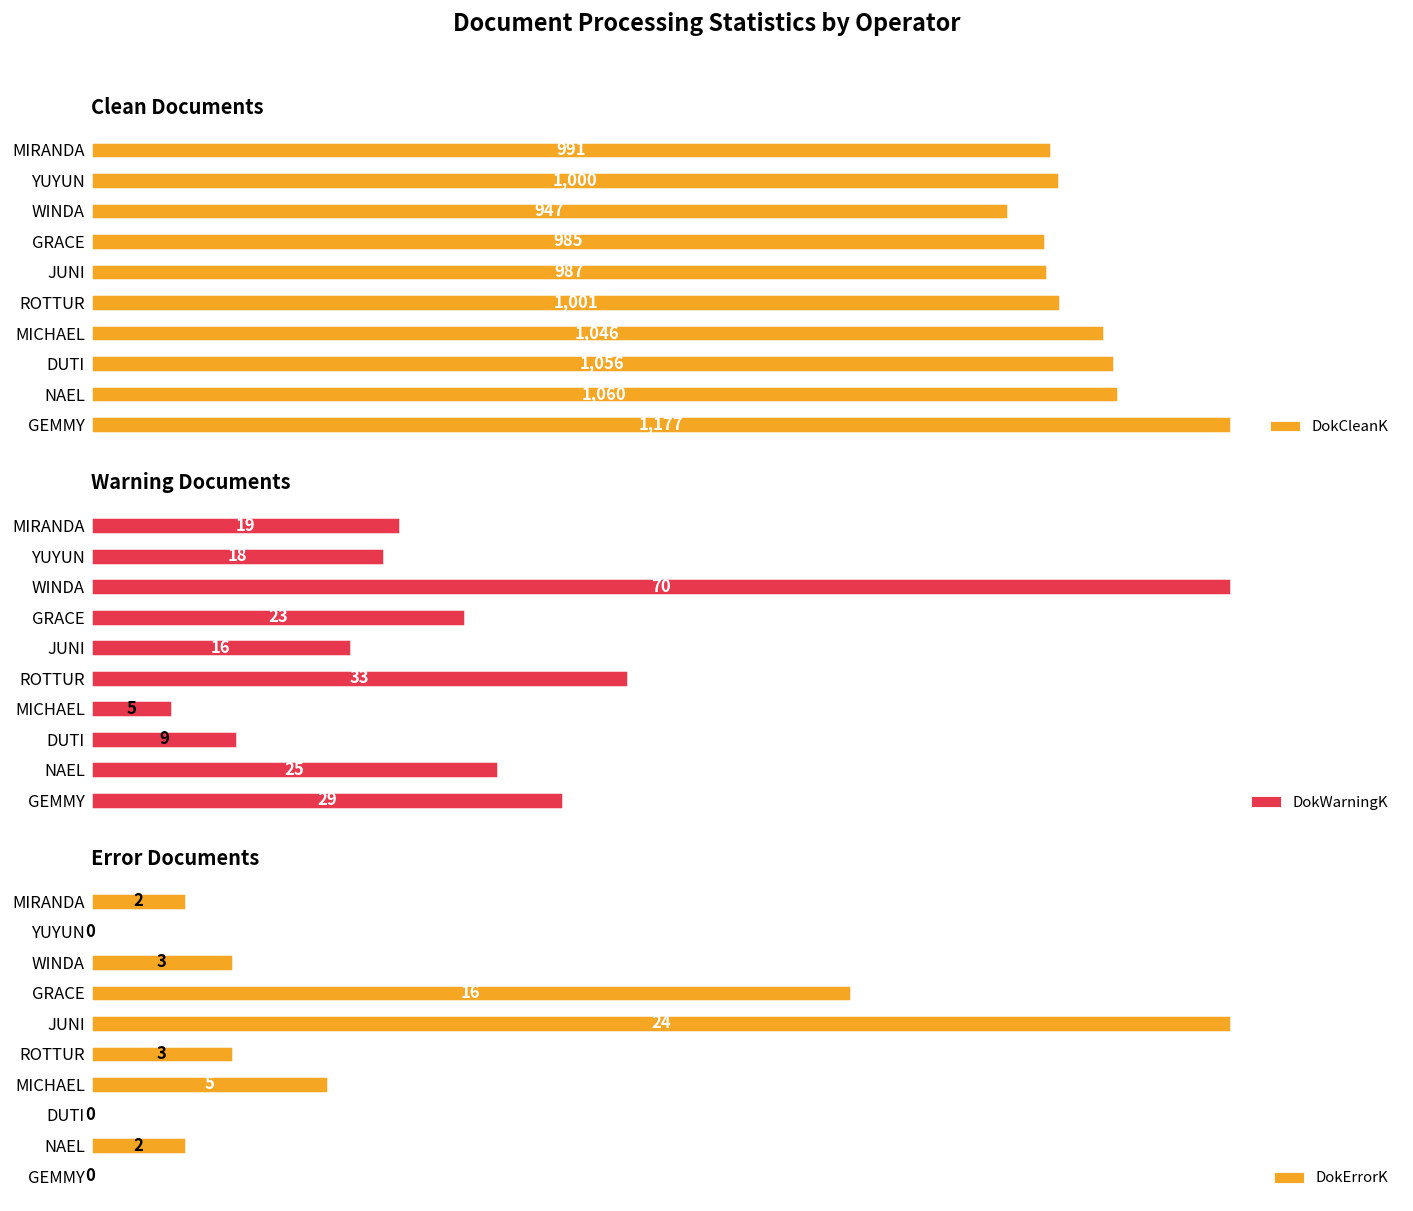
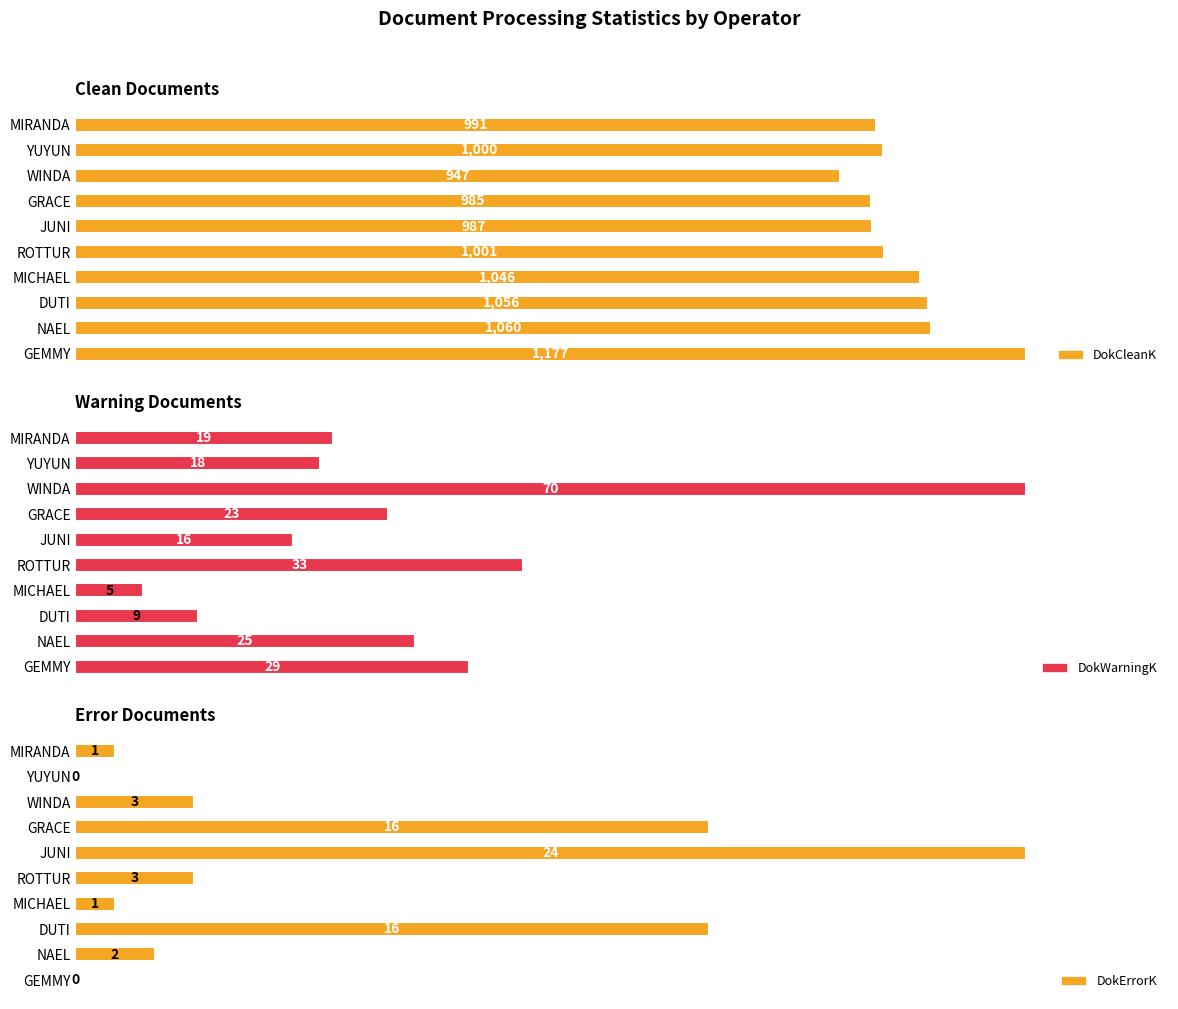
  {
    "Clean Documents": {
      "MIRANDA": "991",
      "YUYUN": "1,000",
      "WINDA": "947",
      "GRACE": "985",
      "JUNI": "987",
      "ROTTUR": "1,001",
      "MICHAEL": "1,046",
      "DUTI": "1,056",
      "NAEL": "1,060",
      "GEMMY": "1,177"
    },
    "Warning Documents": {
      "MIRANDA": "19",
      "YUYUN": "18",
      "WINDA": "70",
      "GRACE": "23",
      "JUNI": "16",
      "ROTTUR": "33",
      "MICHAEL": "5",
      "DUTI": "9",
      "NAEL": "25",
      "GEMMY": "29"
    },
    "Error Documents": {
-     "MIRANDA": "2",
+     "MIRANDA": "1",
      "YUYUN": "0",
      "WINDA": "3",
      "GRACE": "16",
      "JUNI": "24",
      "ROTTUR": "3",
-     "MICHAEL": "5",
-     "DUTI": "0",
+     "MICHAEL": "1",
+     "DUTI": "16",
      "NAEL": "2",
      "GEMMY": "0"
    }
  }
